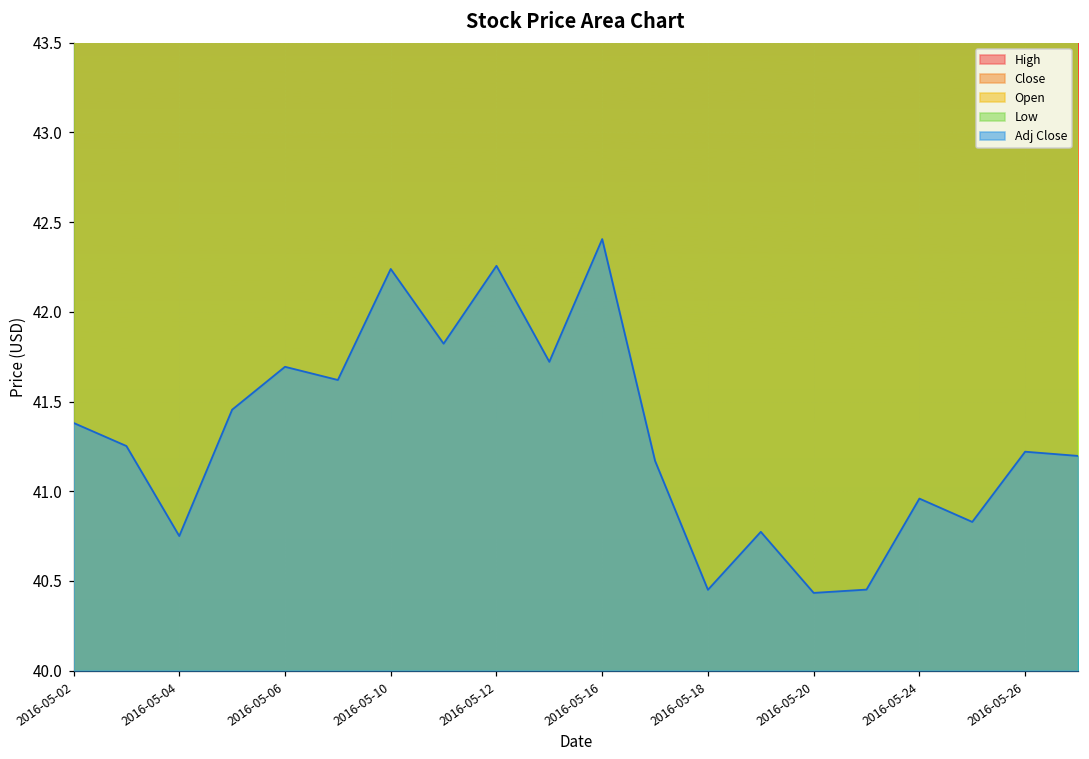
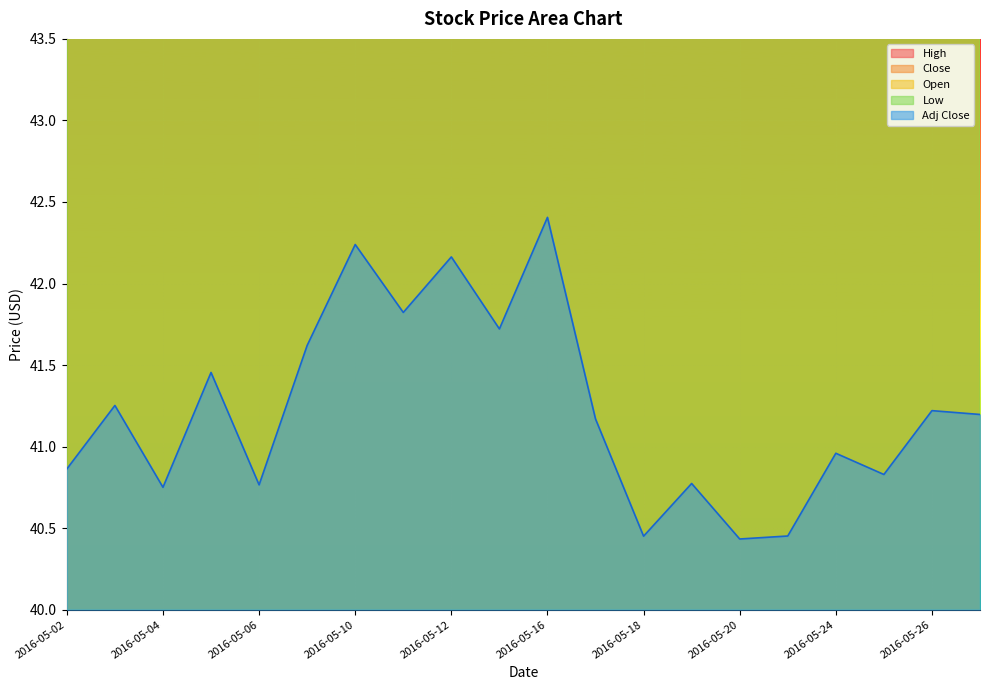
  {
    "Adj Close": {
-     "2016-05-02": 41.38,
+     "2016-05-02": 40.86,
      "2016-05-04": 40.75,
-     "2016-05-06": 41.69,
+     "2016-05-06": 40.77,
      "2016-05-10": 42.24,
-     "2016-05-12": 42.26,
+     "2016-05-12": 42.16,
      "2016-05-16": 42.41,
      "2016-05-18": 40.45,
      "2016-05-20": 40.43,
      "2016-05-24": 40.96,
      "2016-05-26": 41.22
    }
  }
